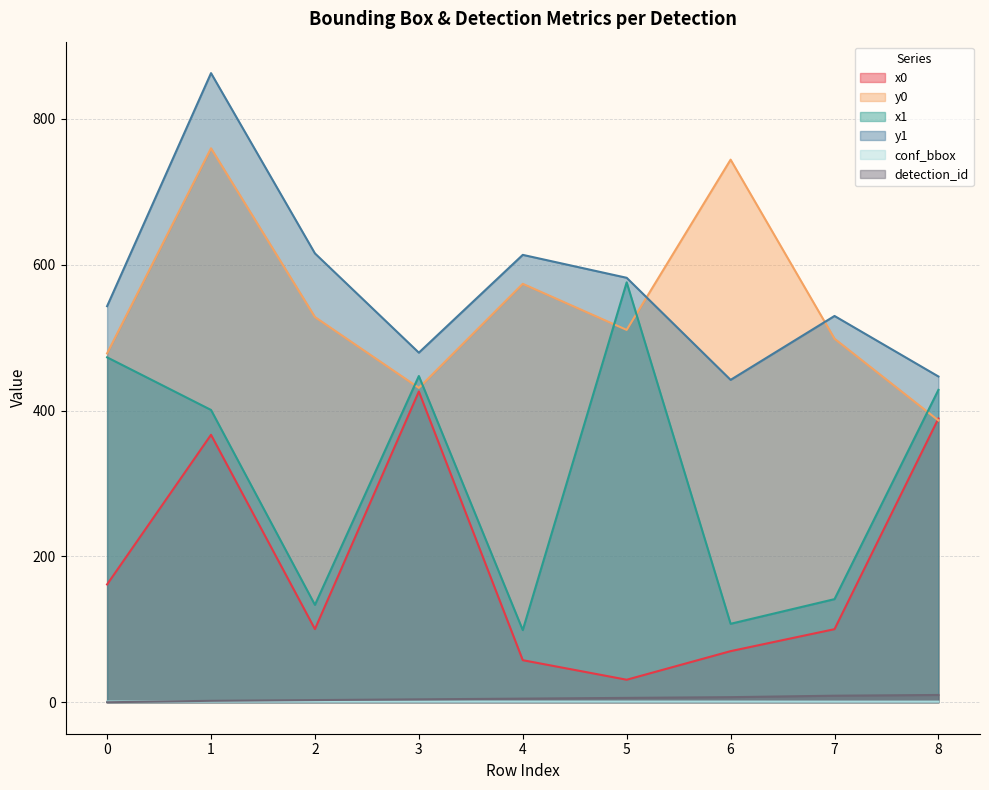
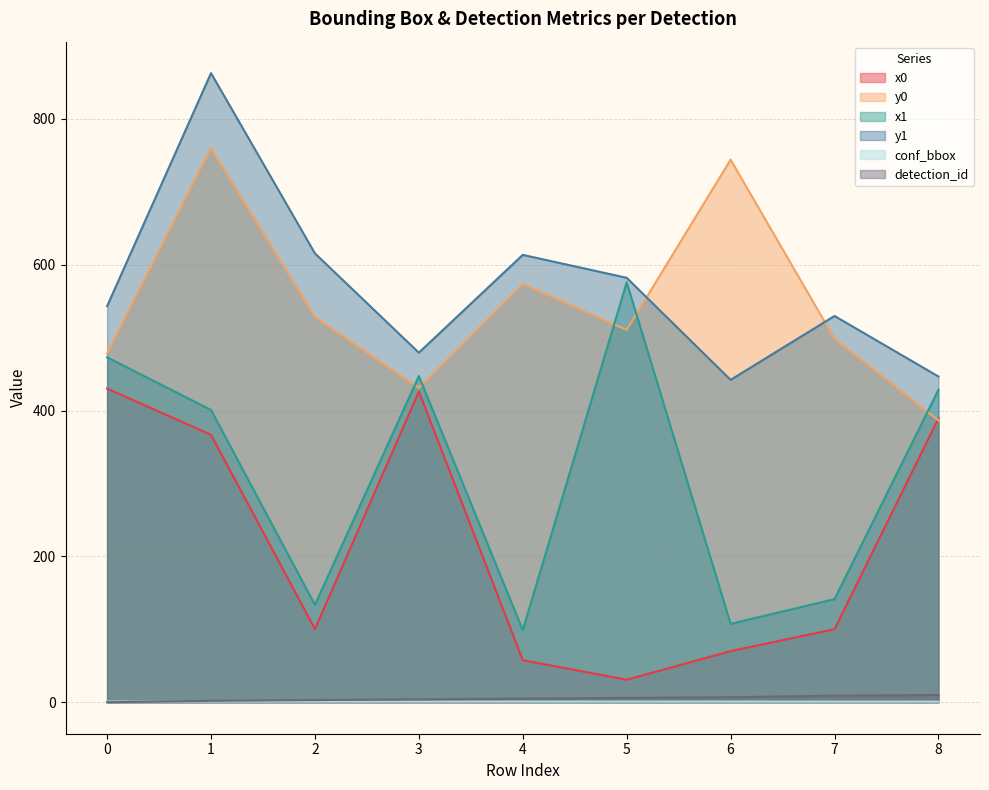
  {
    "x0": {
-     "0": 160,
+     "0": 430,
      "1": 370,
      "2": 100,
      "3": 430,
      "4": 60,
      "5": 30,
      "6": 70,
      "7": 100
    },
    "y0": {
      "0": 480,
      "1": 760,
      "2": 530,
      "3": 430,
      "4": 570,
      "5": 510,
      "6": 740,
      "7": 500
    },
    "conf_bbox": {
      "4": 0,
      "5": 0,
      "6": 0,
      "7": 0,
      "8": 0
    }
  }
